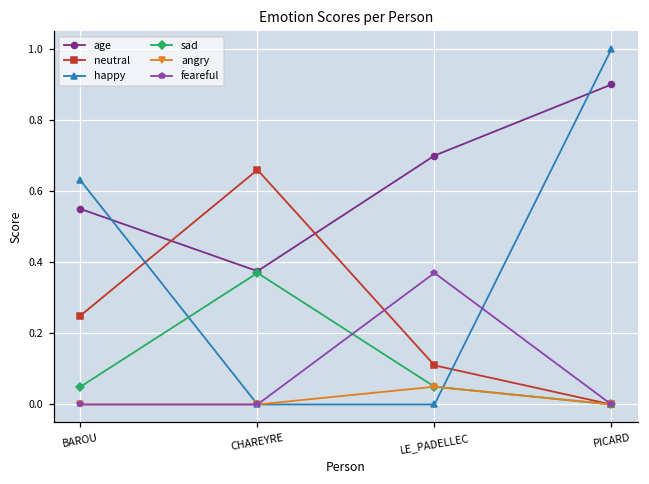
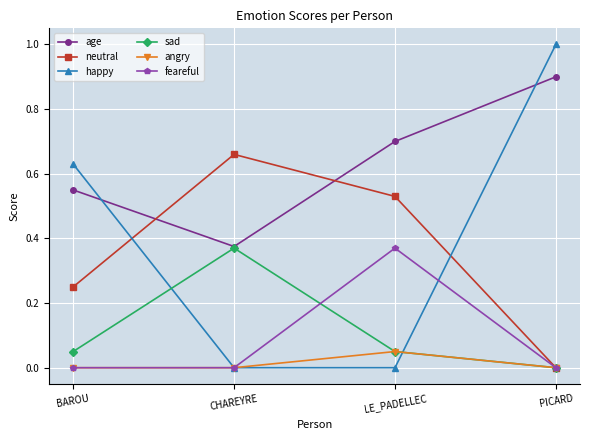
  {
    "neutral": {
      "BAROU": 0.25,
      "CHAREYRE": 0.66,
-     "LE_PADELLEC": 0.11
+     "LE_PADELLEC": 0.53
    },
    "happy": {
      "BAROU": 0.63,
      "LE_PADELLEC": 0.00,
      "PICARD": 1.00
    },
    "sad": {
      "BAROU": 0.05
    }
  }
